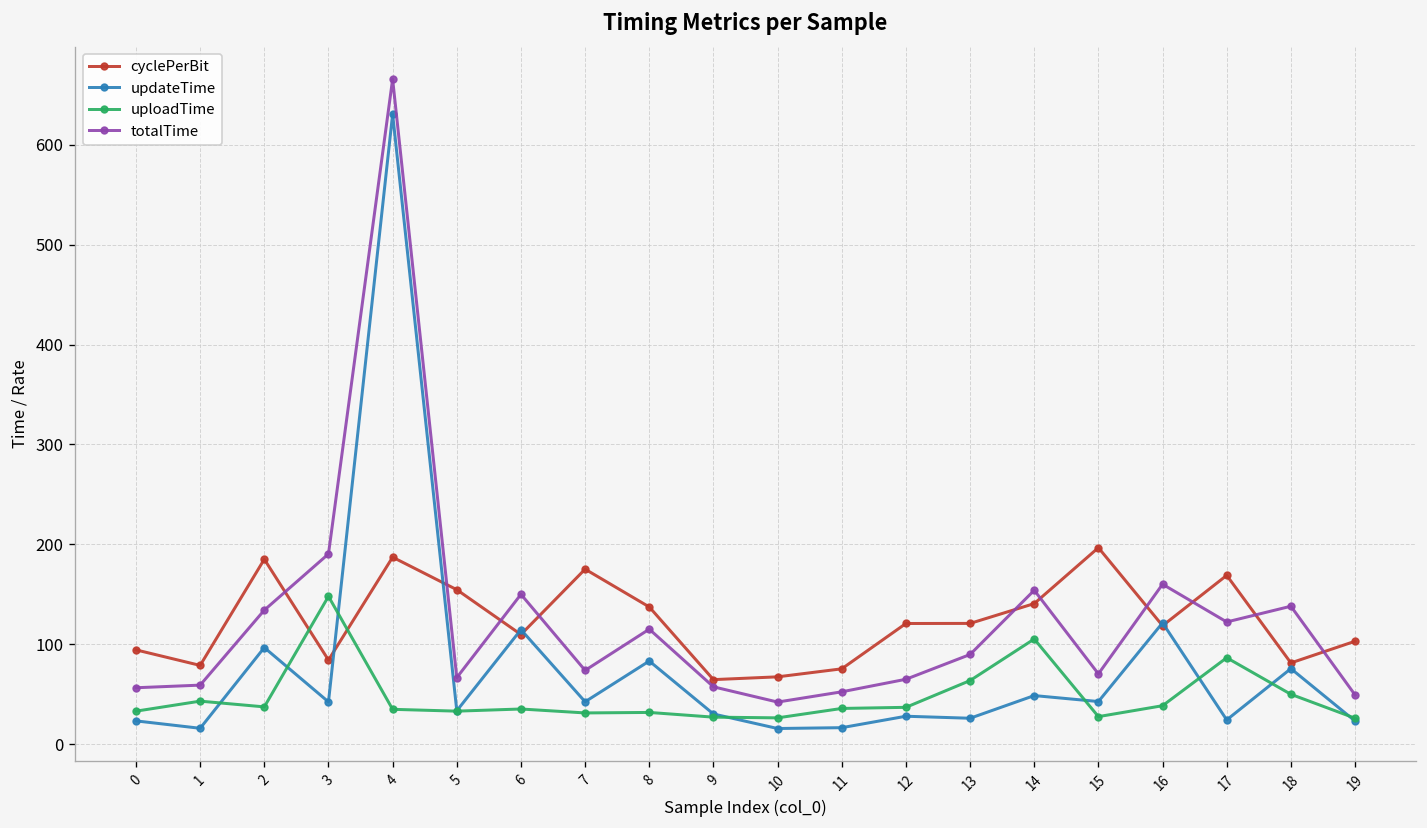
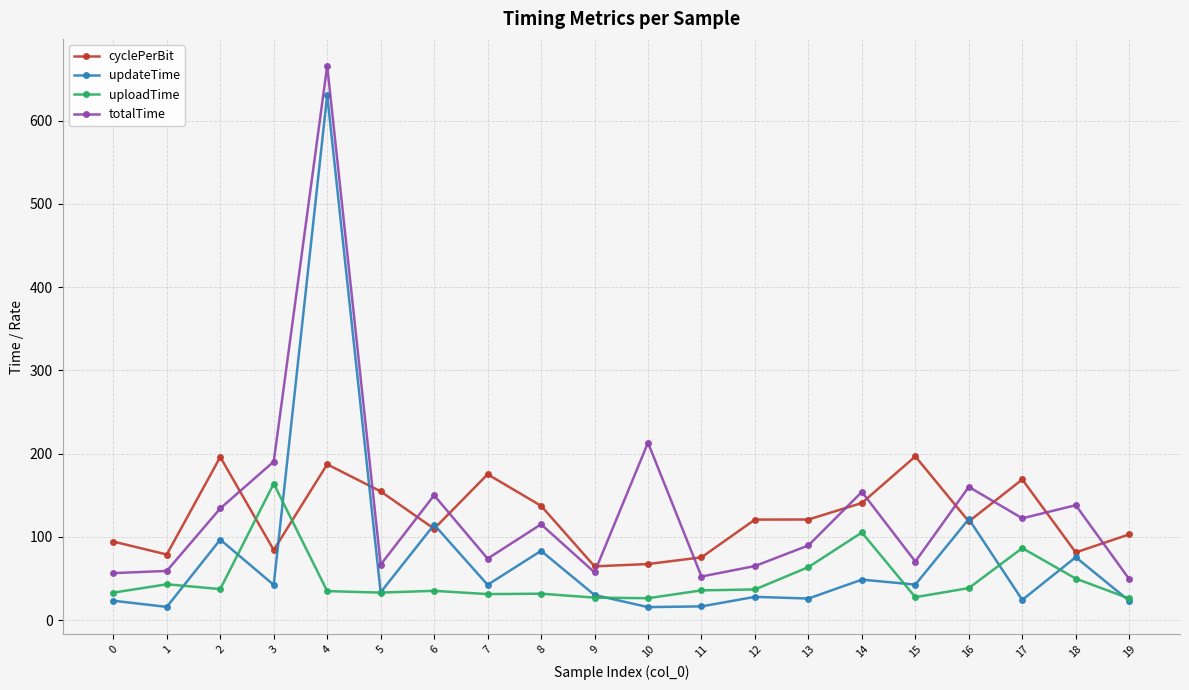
  {
    "cyclePerBit": {
      "0": 90,
      "1": 80,
-     "2": 190,
+     "2": 200,
      "3": 80,
      "4": 190,
      "5": 150,
      "6": 110,
      "7": 180,
      "8": 140,
      "9": 60,
      "10": 70,
      "11": 80,
      "12": 120,
      "13": 120,
      "14": 140,
      "15": 200,
      "17": 170,
      "18": 80,
      "19": 100
    },
    "updateTime": {
      "0": 20,
      "1": 20,
      "2": 100,
      "3": 40,
      "4": 630,
      "6": 110,
      "7": 40,
      "8": 80,
      "9": 30,
      "10": 20,
      "11": 20,
      "12": 30,
      "13": 30,
      "14": 50,
      "15": 40,
      "17": 20,
      "18": 80
    },
    "uploadTime": {
      "0": 30,
      "1": 40,
      "2": 40,
-     "3": 150,
+     "3": 160,
      "4": 40,
      "6": 40,
      "7": 30,
      "8": 30,
      "9": 30,
      "10": 30,
      "11": 40,
      "12": 40,
      "13": 60,
      "14": 110,
      "15": 30,
      "16": 40,
      "17": 90,
      "18": 50
    },
    "totalTime": {
      "0": 60,
      "1": 60,
      "2": 130,
      "3": 190,
      "4": 670,
      "5": 70,
      "6": 150,
      "7": 70,
      "8": 120,
      "9": 60,
-     "10": 40,
+     "10": 210,
      "11": 50,
      "12": 70,
      "13": 90,
      "14": 150,
      "15": 70,
      "16": 160,
      "17": 120,
      "18": 140,
      "19": 50
    }
  }
